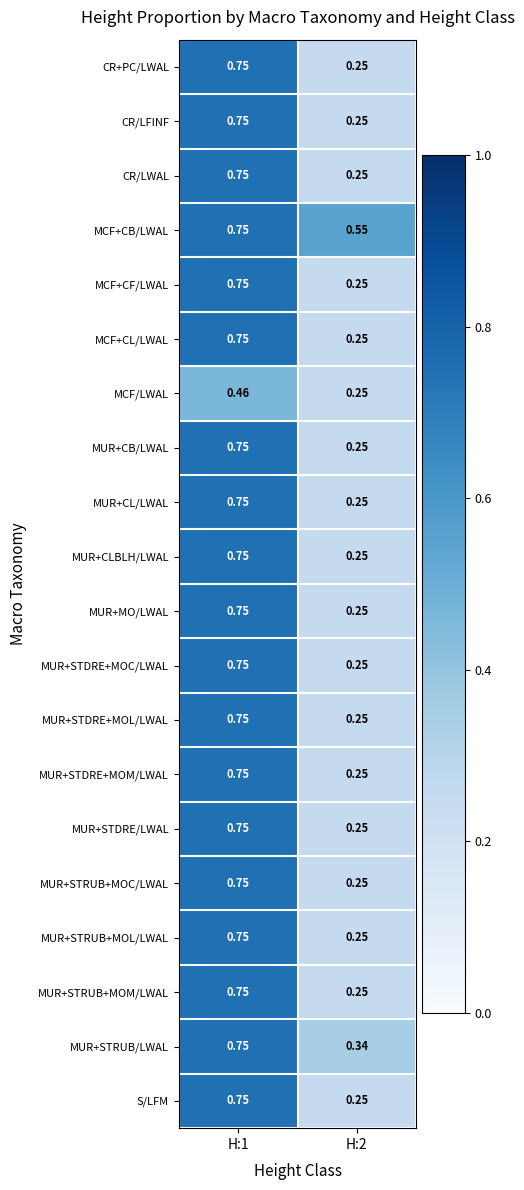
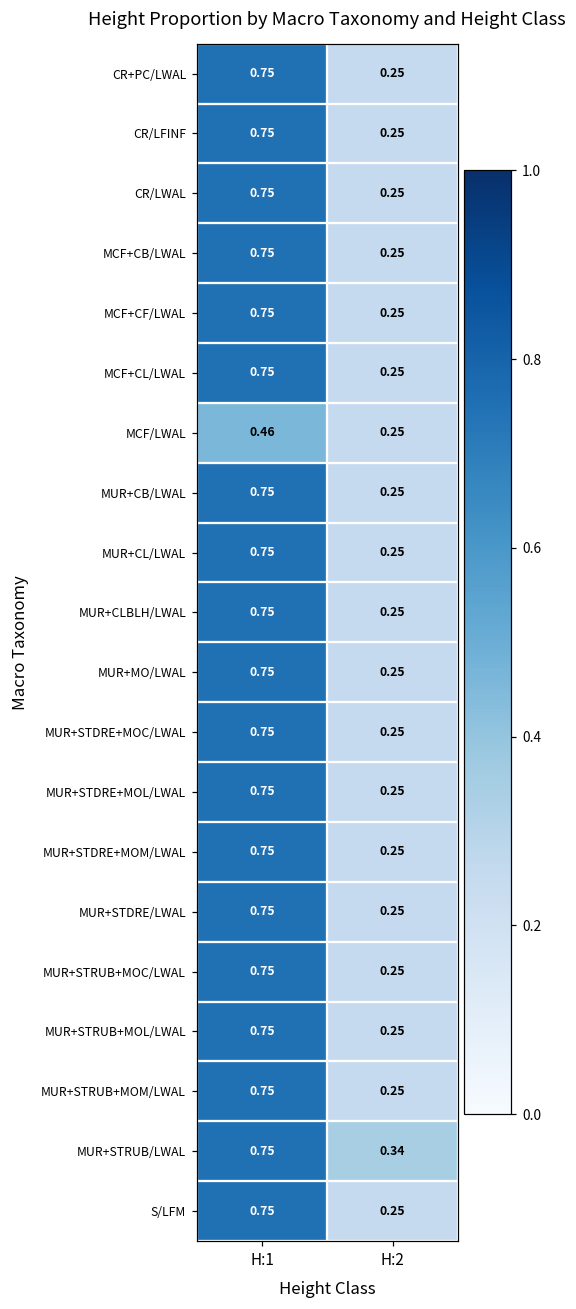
  {
    "CR+PC/LWAL": {
      "H:1": 0.75,
      "H:2": 0.25
    },
    "CR/LFINF": {
      "H:1": 0.75,
      "H:2": 0.25
    },
    "CR/LWAL": {
      "H:1": 0.75,
      "H:2": 0.25
    },
    "MCF+CB/LWAL": {
      "H:1": 0.75,
-     "H:2": 0.55
+     "H:2": 0.25
    },
    "MCF+CF/LWAL": {
      "H:1": 0.75,
      "H:2": 0.25
    },
    "MCF+CL/LWAL": {
      "H:1": 0.75,
      "H:2": 0.25
    },
    "MCF/LWAL": {
      "H:1": 0.46,
      "H:2": 0.25
    },
    "MUR+CB/LWAL": {
      "H:1": 0.75,
      "H:2": 0.25
    },
    "MUR+CL/LWAL": {
      "H:1": 0.75,
      "H:2": 0.25
    },
    "MUR+CLBLH/LWAL": {
      "H:1": 0.75,
      "H:2": 0.25
    },
    "MUR+MO/LWAL": {
      "H:1": 0.75,
      "H:2": 0.25
    },
    "MUR+STDRE+MOC/LWAL": {
      "H:1": 0.75,
      "H:2": 0.25
    },
    "MUR+STDRE+MOL/LWAL": {
      "H:1": 0.75,
      "H:2": 0.25
    },
    "MUR+STDRE+MOM/LWAL": {
      "H:1": 0.75,
      "H:2": 0.25
    },
    "MUR+STDRE/LWAL": {
      "H:1": 0.75,
      "H:2": 0.25
    },
    "MUR+STRUB+MOC/LWAL": {
      "H:1": 0.75,
      "H:2": 0.25
    },
    "MUR+STRUB+MOL/LWAL": {
      "H:1": 0.75,
      "H:2": 0.25
    },
    "MUR+STRUB+MOM/LWAL": {
      "H:1": 0.75,
      "H:2": 0.25
    },
    "MUR+STRUB/LWAL": {
      "H:1": 0.75,
      "H:2": 0.34
    },
    "S/LFM": {
      "H:1": 0.75,
      "H:2": 0.25
    }
  }
